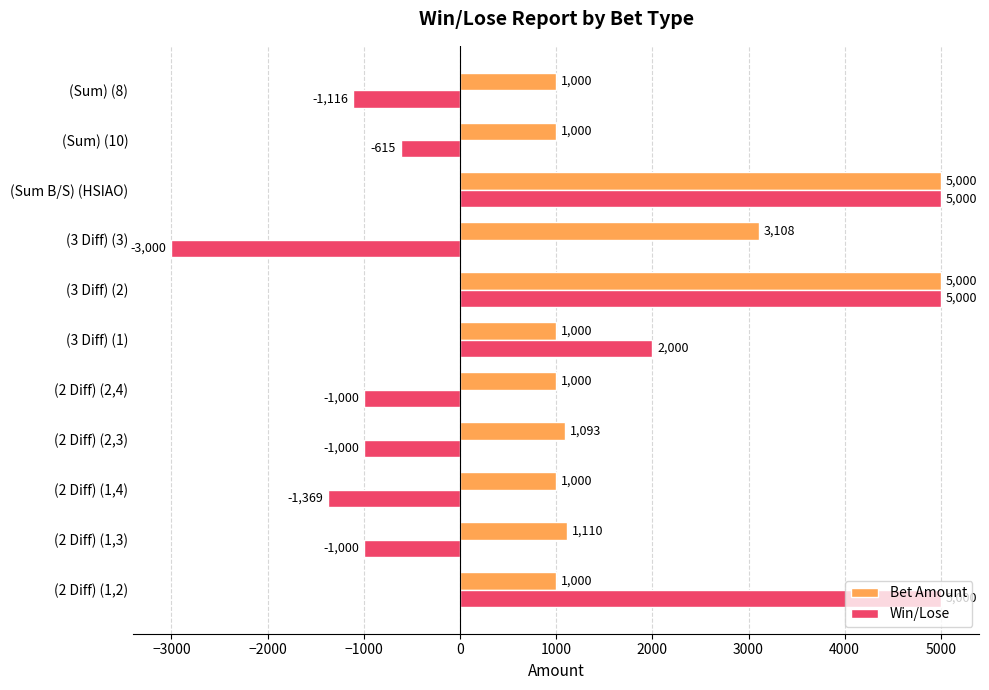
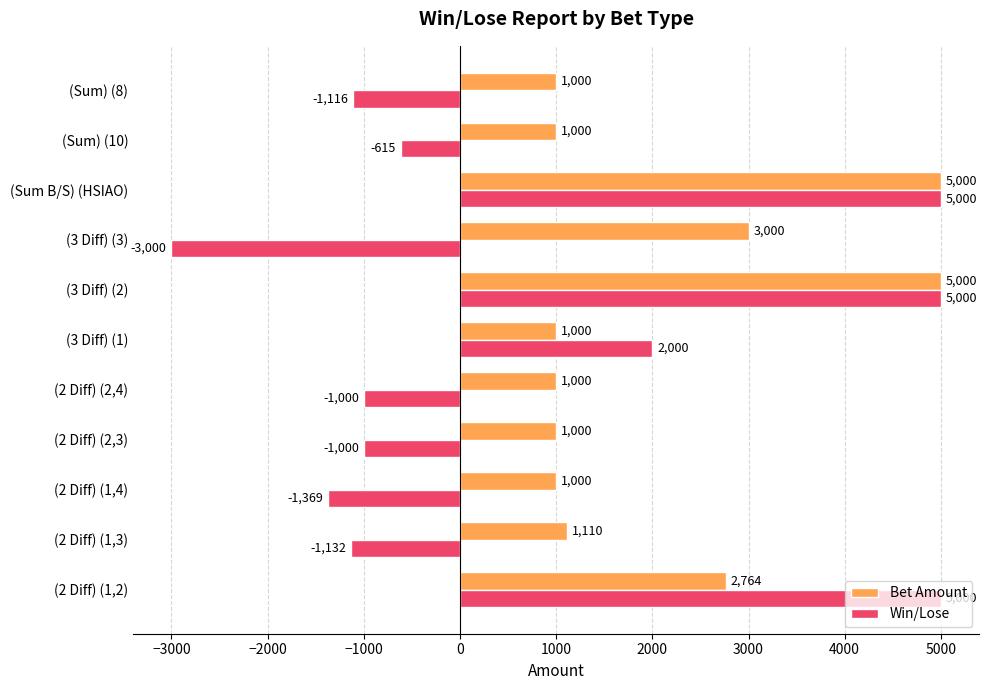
  {
    "Bet Amount": {
      "(Sum) (8)": "1,000",
      "(Sum) (10)": "1,000",
      "(Sum B/S) (HSIAO)": "5,000",
-     "(3 Diff) (3)": "3,108",
+     "(3 Diff) (3)": "3,000",
      "(3 Diff) (2)": "5,000",
      "(3 Diff) (1)": "1,000",
      "(2 Diff) (2,4)": "1,000",
-     "(2 Diff) (2,3)": "1,093",
+     "(2 Diff) (2,3)": "1,000",
      "(2 Diff) (1,4)": "1,000",
      "(2 Diff) (1,3)": "1,110",
-     "(2 Diff) (1,2)": "1,000"
+     "(2 Diff) (1,2)": "2,764"
    },
    "Win/Lose": {
      "(Sum) (8)": "-1,116",
      "(Sum) (10)": "-615",
      "(Sum B/S) (HSIAO)": "5,000",
      "(3 Diff) (3)": "-3,000",
      "(3 Diff) (2)": "5,000",
      "(3 Diff) (1)": "2,000",
      "(2 Diff) (2,4)": "-1,000",
      "(2 Diff) (2,3)": "-1,000",
      "(2 Diff) (1,4)": "-1,369",
-     "(2 Diff) (1,3)": "-1,000"
+     "(2 Diff) (1,3)": "-1,132"
    }
  }
